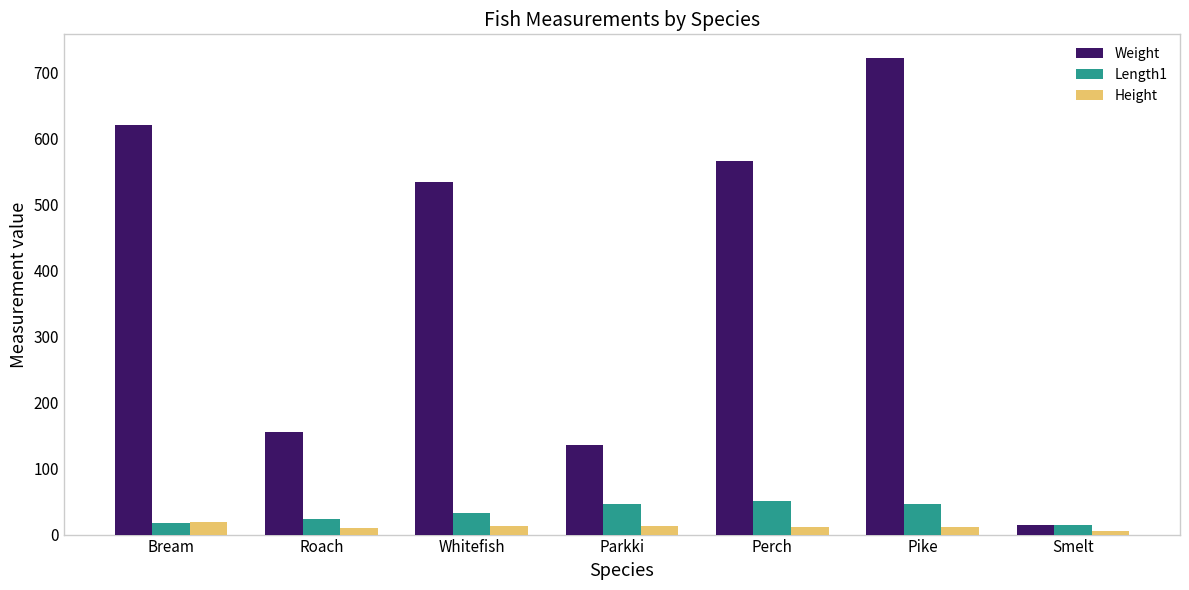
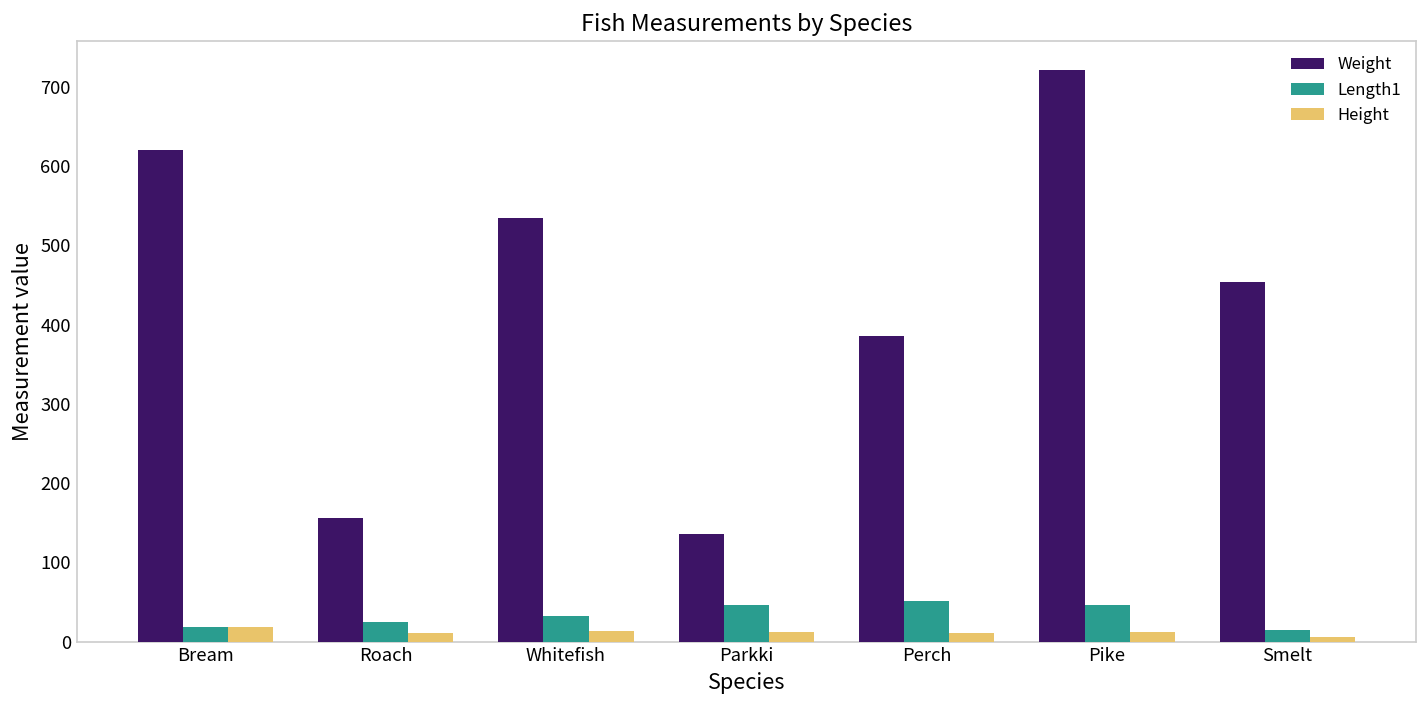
  {
    "Weight": {
      "Bream": 620,
      "Roach": 160,
      "Whitefish": 530,
      "Parkki": 140,
-     "Perch": 570,
+     "Perch": 390,
      "Pike": 720,
-     "Smelt": 10
+     "Smelt": 450
    },
    "Length1": {
      "Bream": 20,
      "Roach": 20,
      "Whitefish": 30,
      "Parkki": 50,
      "Perch": 50,
      "Pike": 50,
      "Smelt": 10
    },
    "Height": {
      "Bream": 20,
      "Roach": 10,
      "Whitefish": 10,
      "Parkki": 10,
      "Perch": 10,
      "Pike": 10,
      "Smelt": 10
    }
  }
